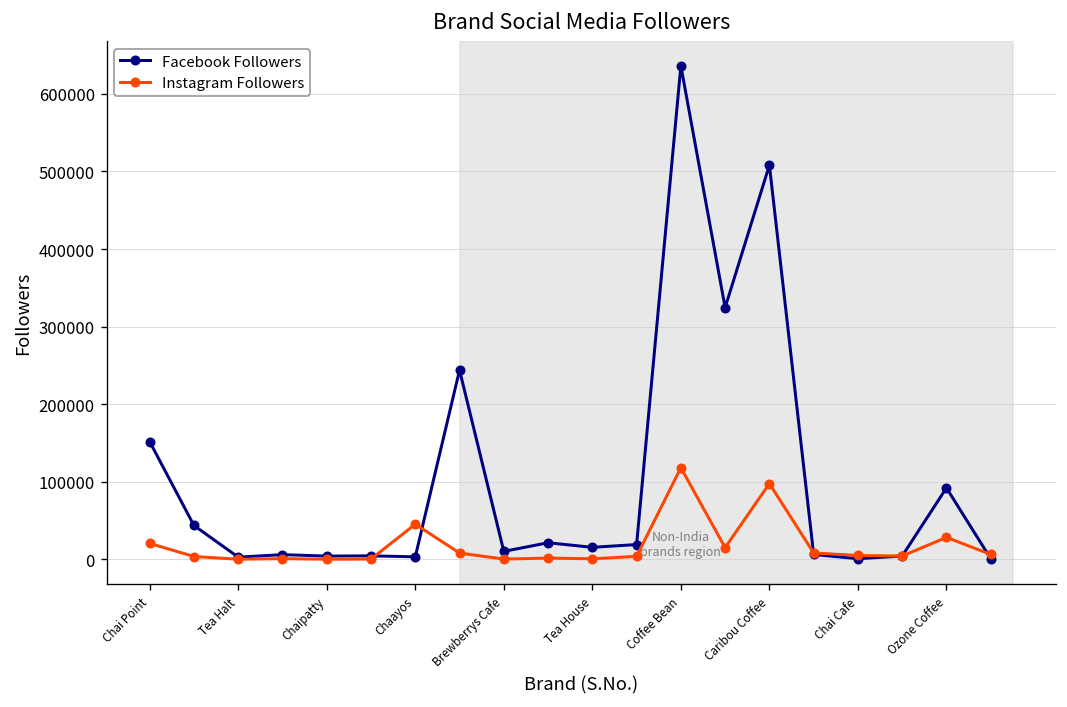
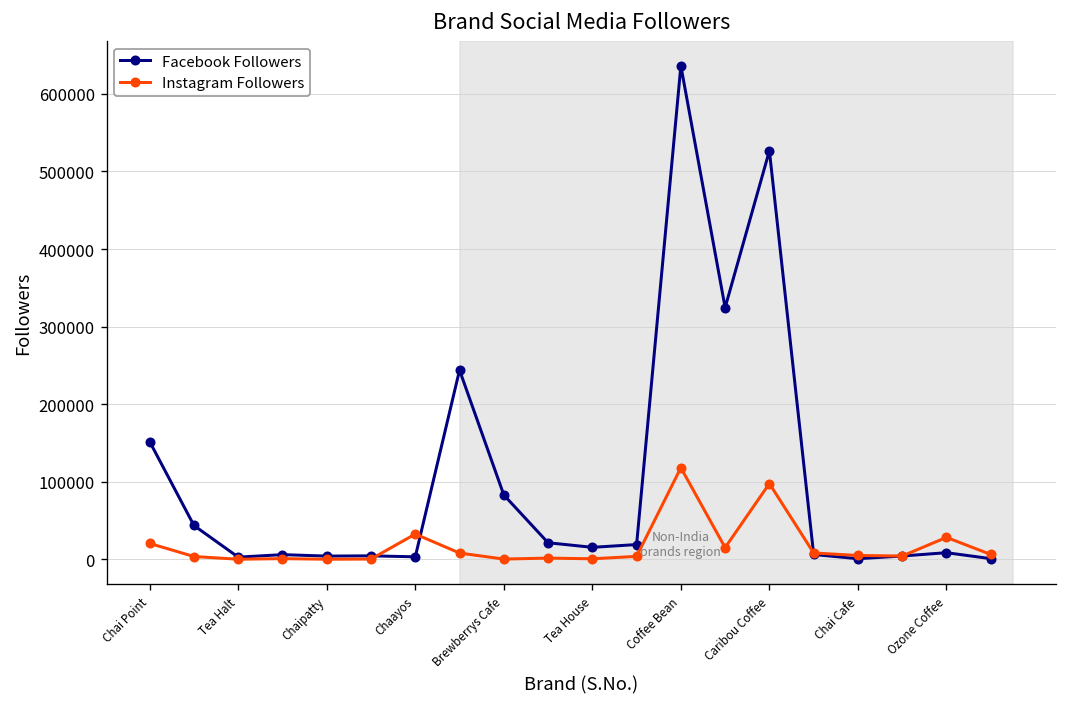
  {
    "Facebook Followers": {
      "Chai Point": 150000,
      "Chaipatty": 0,
      "Chaayos": 0,
-     "Brewberrys Cafe": 10000,
+     "Brewberrys Cafe": 80000,
      "Tea House": 20000,
      "Coffee Bean": 640000,
-     "Caribou Coffee": 510000,
+     "Caribou Coffee": 530000,
      "Chai Cafe": 0,
-     "Ozone Coffee": 90000
+     "Ozone Coffee": 10000
    },
    "Instagram Followers": {
      "Chai Point": 20000,
      "Chaipatty": 0,
-     "Chaayos": 50000,
+     "Chaayos": 30000,
      "Brewberrys Cafe": 0,
      "Tea House": 0,
      "Coffee Bean": 120000,
      "Caribou Coffee": 100000,
      "Chai Cafe": 0,
      "Ozone Coffee": 30000
    }
  }
